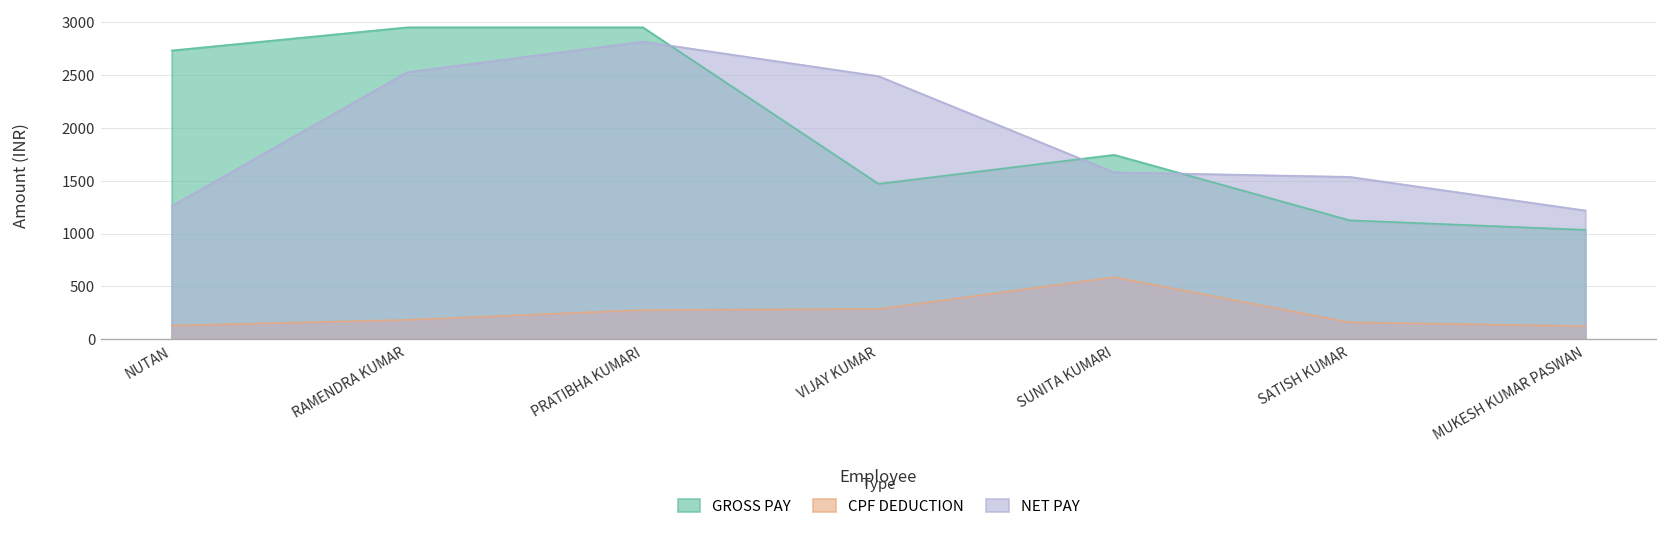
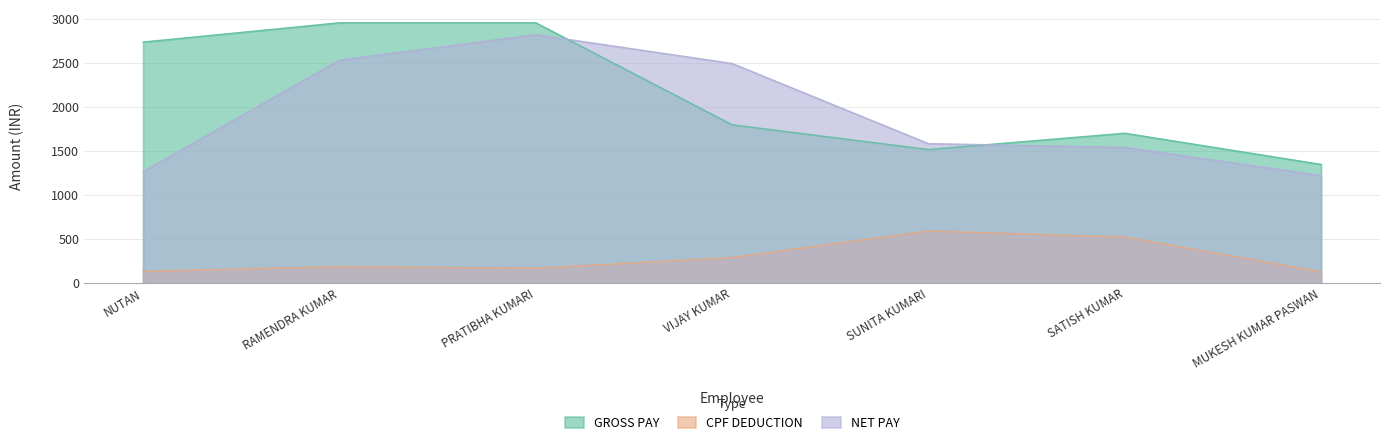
  {
    "GROSS PAY": {
      "NUTAN": 2700,
      "RAMENDRA KUMAR": 3000,
      "PRATIBHA KUMARI": 3000,
-     "VIJAY KUMAR": 1500,
-     "SUNITA KUMARI": 1700,
-     "SATISH KUMAR": 1100,
-     "MUKESH KUMAR PASWAN": 1000
+     "VIJAY KUMAR": 1800,
+     "SUNITA KUMARI": 1500,
+     "SATISH KUMAR": 1700,
+     "MUKESH KUMAR PASWAN": 1300
    },
    "CPF DEDUCTION": {
      "NUTAN": 100,
      "RAMENDRA KUMAR": 200,
-     "PRATIBHA KUMARI": 300,
+     "PRATIBHA KUMARI": 200,
      "VIJAY KUMAR": 300,
      "SUNITA KUMARI": 600,
-     "SATISH KUMAR": 200,
+     "SATISH KUMAR": 500,
      "MUKESH KUMAR PASWAN": 100
    },
    "NET PAY": {
      "NUTAN": 1300,
      "RAMENDRA KUMAR": 2500,
      "PRATIBHA KUMARI": 2800,
      "VIJAY KUMAR": 2500,
      "SUNITA KUMARI": 1600,
      "SATISH KUMAR": 1500,
      "MUKESH KUMAR PASWAN": 1200
    }
  }
